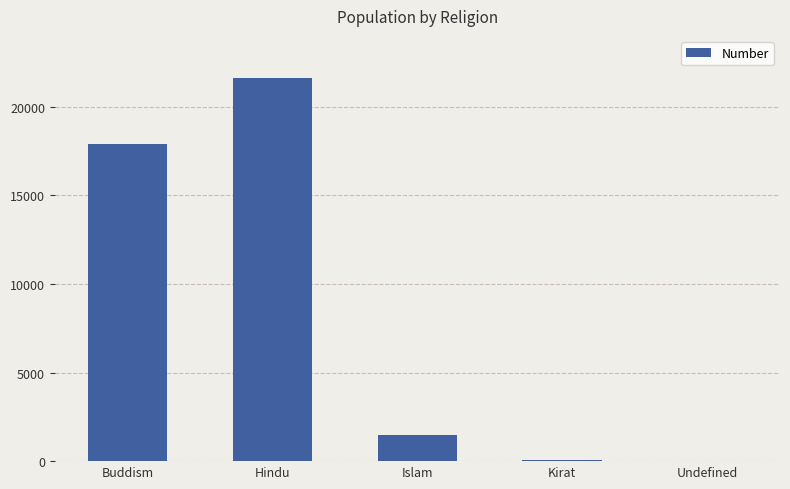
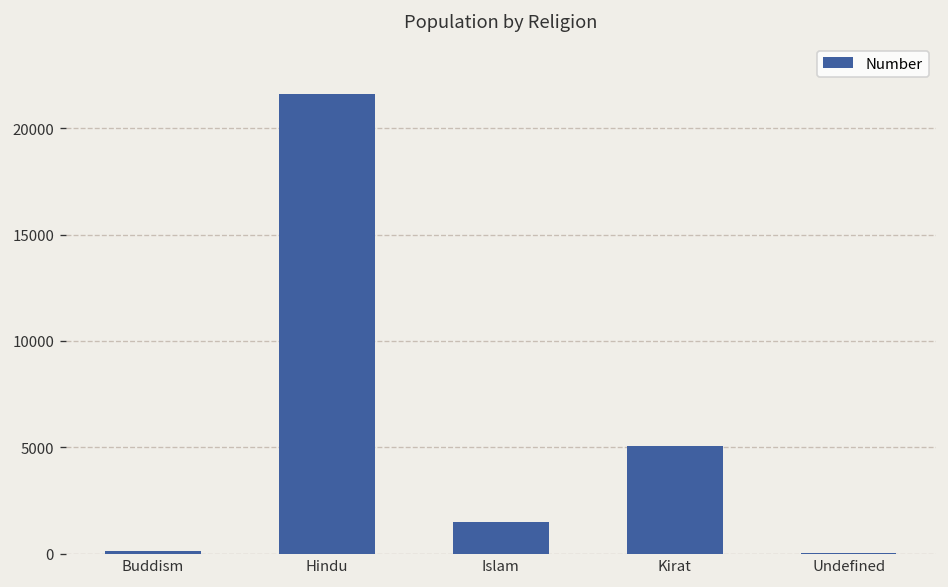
  {
-   "Buddism": 17900,
+   "Buddism": 100,
    "Hindu": 21600,
    "Islam": 1500,
-   "Kirat": 0
+   "Kirat": 5000
  }
